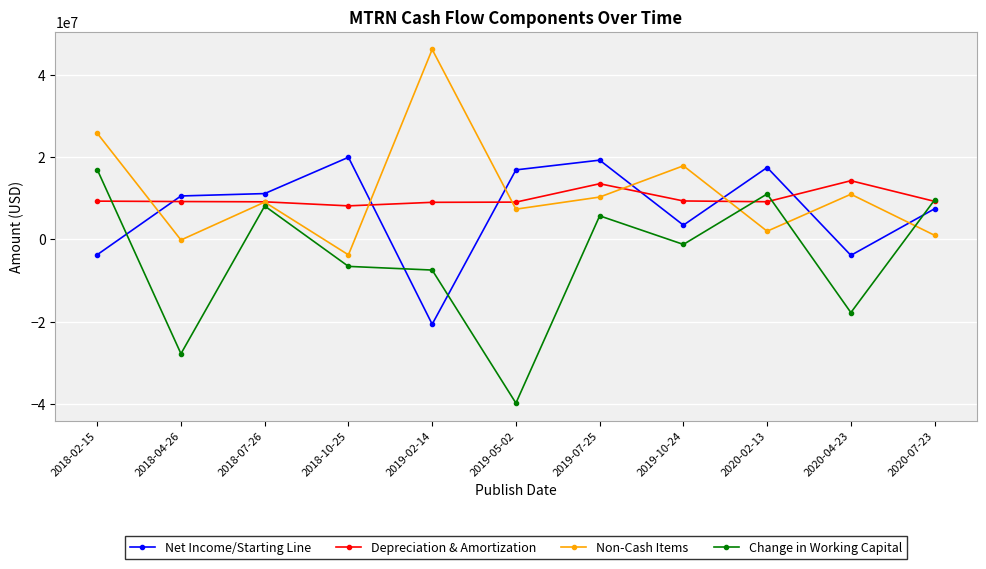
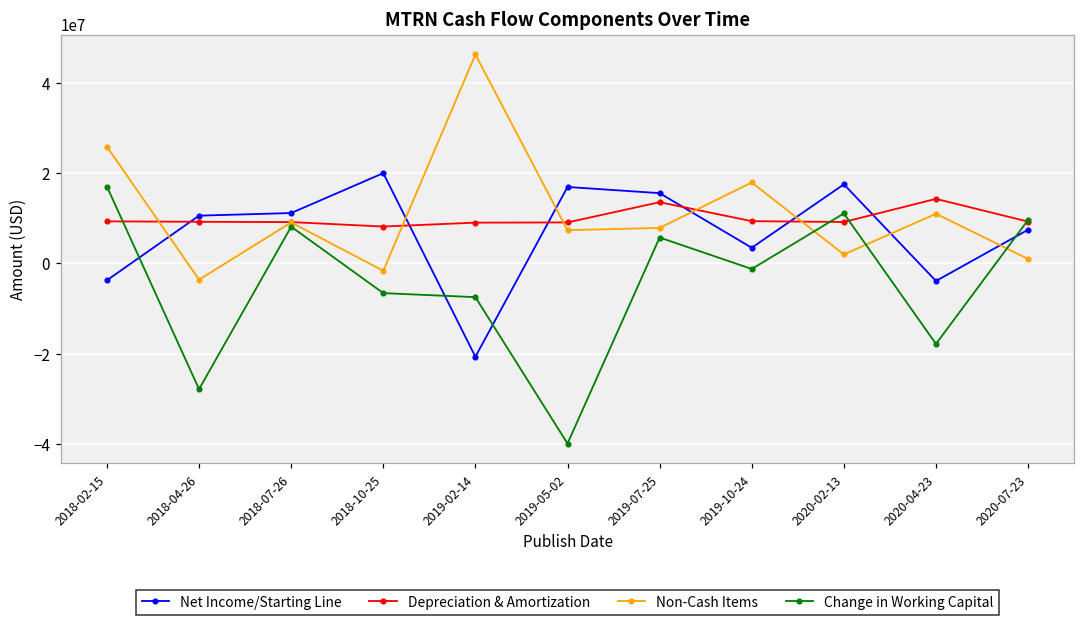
  {
    "Net Income/Starting Line": {
      "2018-02-15": -4000000,
      "2018-04-26": 11000000,
      "2018-07-26": 11000000,
      "2018-10-25": 20000000,
      "2019-02-14": -21000000,
      "2019-05-02": 17000000,
-     "2019-07-25": 19000000,
+     "2019-07-25": 16000000,
      "2019-10-24": 3000000,
      "2020-02-13": 17000000,
      "2020-04-23": -4000000,
      "2020-07-23": 7000000
    },
    "Depreciation & Amortization": {
      "2018-02-15": 9000000,
      "2018-04-26": 9000000,
      "2018-10-25": 8000000,
      "2019-02-14": 9000000,
      "2019-05-02": 9000000,
      "2019-07-25": 14000000,
      "2019-10-24": 9000000,
      "2020-02-13": 9000000,
      "2020-04-23": 14000000
    },
    "Non-Cash Items": {
      "2018-02-15": 26000000,
-     "2018-04-26": 0,
-     "2018-10-25": -4000000,
+     "2018-04-26": -4000000,
+     "2018-10-25": -2000000,
      "2019-02-14": 46000000,
      "2019-05-02": 7000000,
-     "2019-07-25": 10000000,
+     "2019-07-25": 8000000,
      "2019-10-24": 18000000,
      "2020-02-13": 2000000,
      "2020-04-23": 11000000,
      "2020-07-23": 1000000
    },
    "Change in Working Capital": {
      "2018-02-15": 17000000,
      "2018-04-26": -28000000,
      "2018-07-26": 8000000,
      "2018-10-25": -7000000,
      "2019-02-14": -7000000,
      "2019-05-02": -40000000,
      "2019-07-25": 6000000,
      "2019-10-24": -1000000,
      "2020-02-13": 11000000,
      "2020-04-23": -18000000
    }
  }
